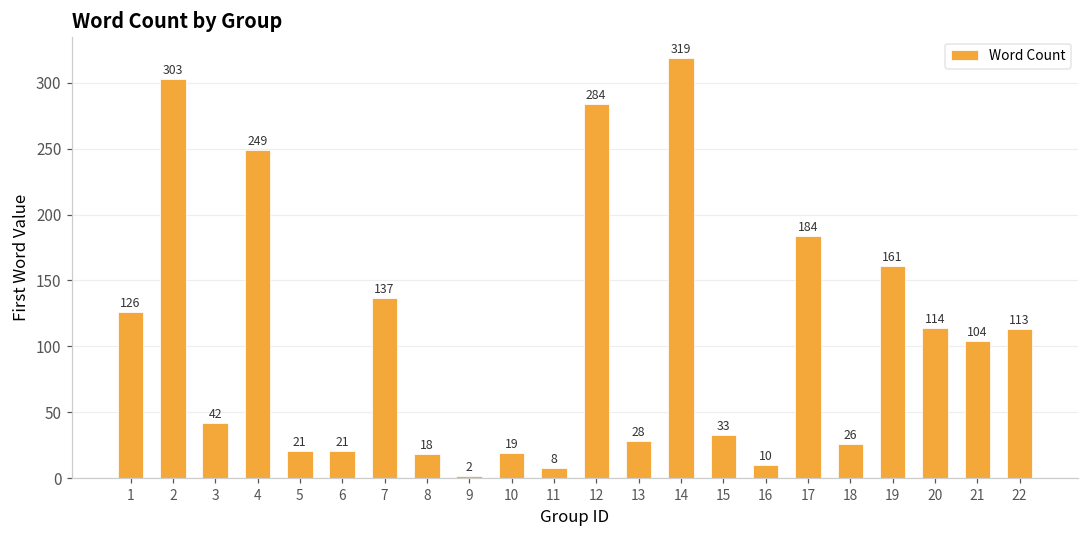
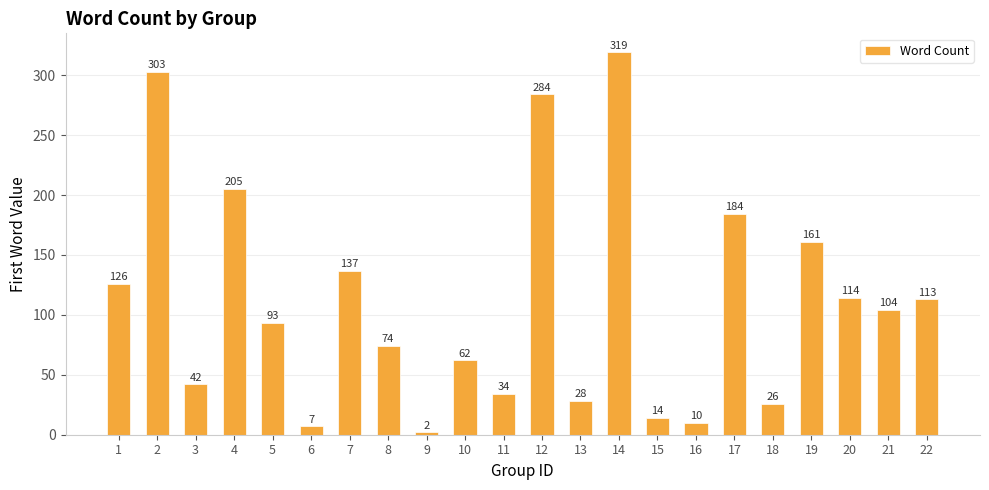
  {
    "1": 126,
    "2": 303,
    "3": 42,
-   "4": 249,
-   "5": 21,
-   "6": 21,
+   "4": 205,
+   "5": 93,
+   "6": 7,
    "7": 137,
-   "8": 18,
+   "8": 74,
    "9": 2,
-   "10": 19,
-   "11": 8,
+   "10": 62,
+   "11": 34,
    "12": 284,
    "13": 28,
    "14": 319,
-   "15": 33,
+   "15": 14,
    "16": 10,
    "17": 184,
    "18": 26,
    "19": 161,
    "20": 114,
    "21": 104,
    "22": 113
  }
